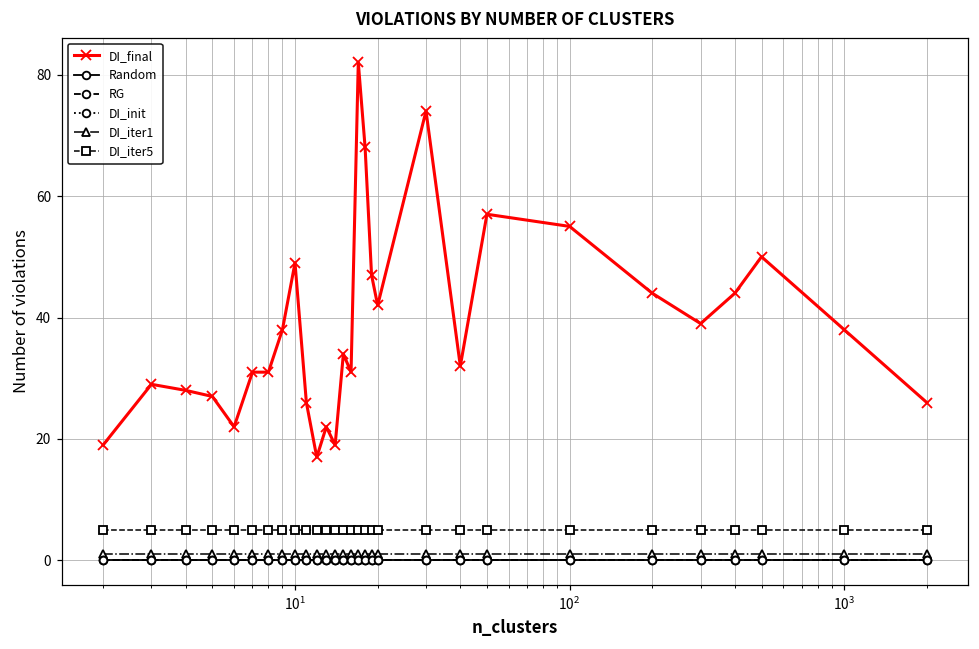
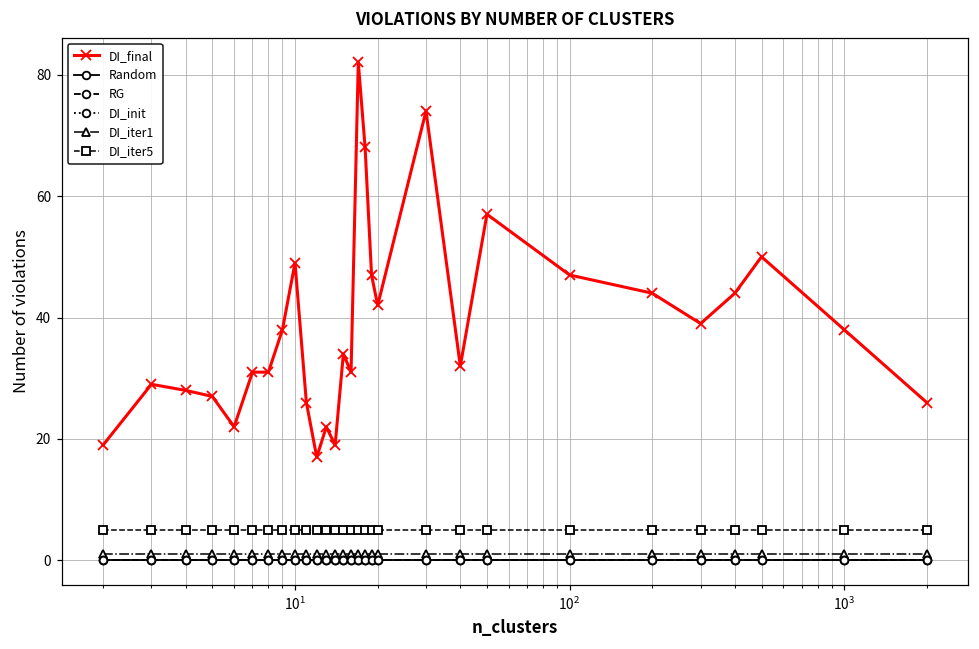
  {
    "DI_final": {
      "10^1": 49,
-     "10^2": 55,
+     "10^2": 47,
      "10^3": 38
    }
  }
